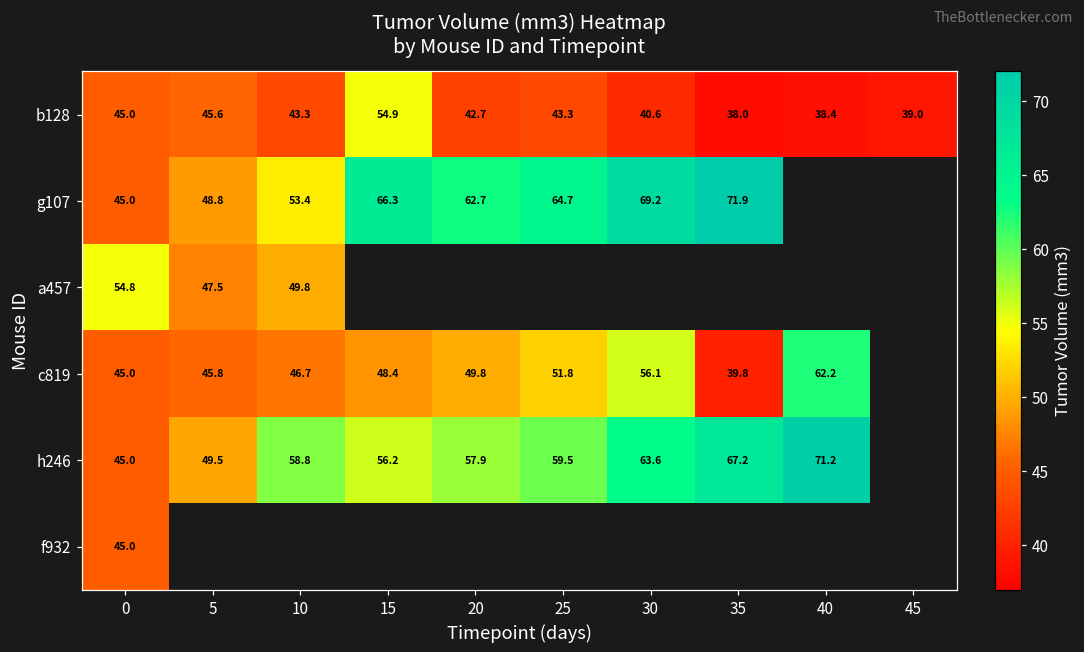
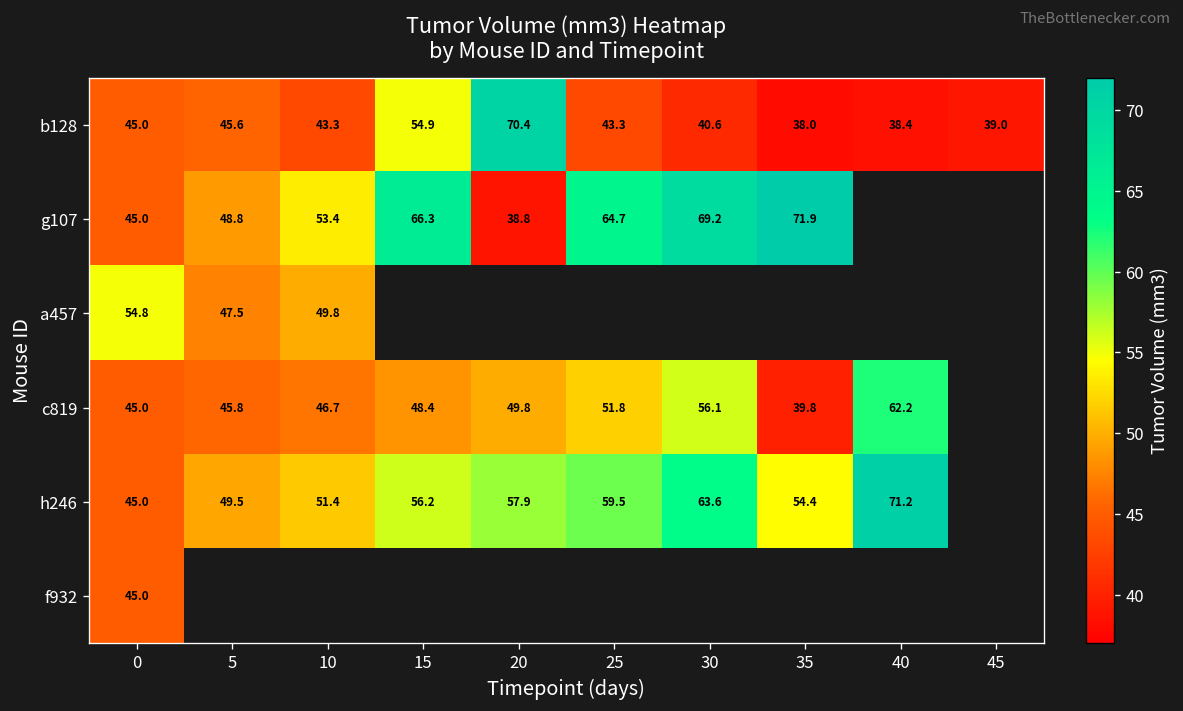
  {
    "b128": {
      "0": 45.0,
      "5": 45.6,
      "10": 43.3,
      "15": 54.9,
-     "20": 42.7,
+     "20": 70.4,
      "25": 43.3,
      "30": 40.6,
      "35": 38.0,
      "40": 38.4,
      "45": 39.0
    },
    "g107": {
      "0": 45.0,
      "5": 48.8,
      "10": 53.4,
      "15": 66.3,
-     "20": 62.7,
+     "20": 38.8,
      "25": 64.7,
      "30": 69.2,
      "35": 71.9
    },
    "a457": {
      "0": 54.8,
      "5": 47.5,
      "10": 49.8
    },
    "c819": {
      "0": 45.0,
      "5": 45.8,
      "10": 46.7,
      "15": 48.4,
      "20": 49.8,
      "25": 51.8,
      "30": 56.1,
      "35": 39.8,
      "40": 62.2
    },
    "h246": {
      "0": 45.0,
      "5": 49.5,
-     "10": 58.8,
+     "10": 51.4,
      "15": 56.2,
      "20": 57.9,
      "25": 59.5,
      "30": 63.6,
-     "35": 67.2,
+     "35": 54.4,
      "40": 71.2
    },
    "f932": {
      "0": 45.0
    }
  }
